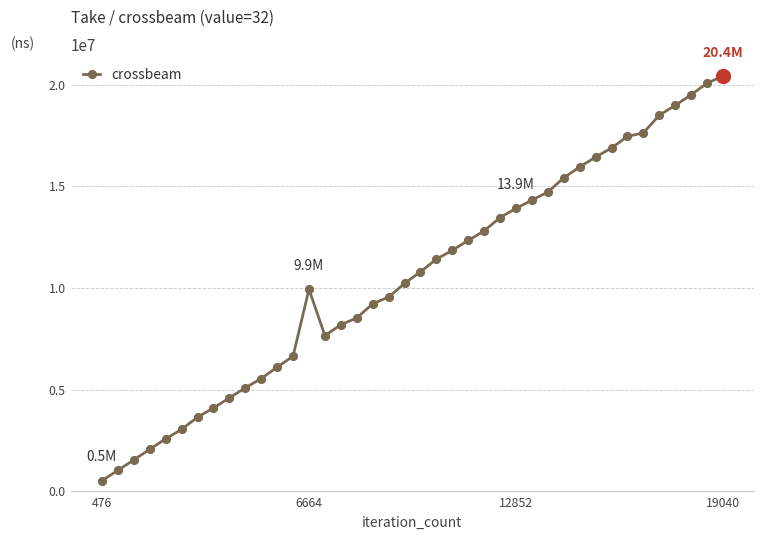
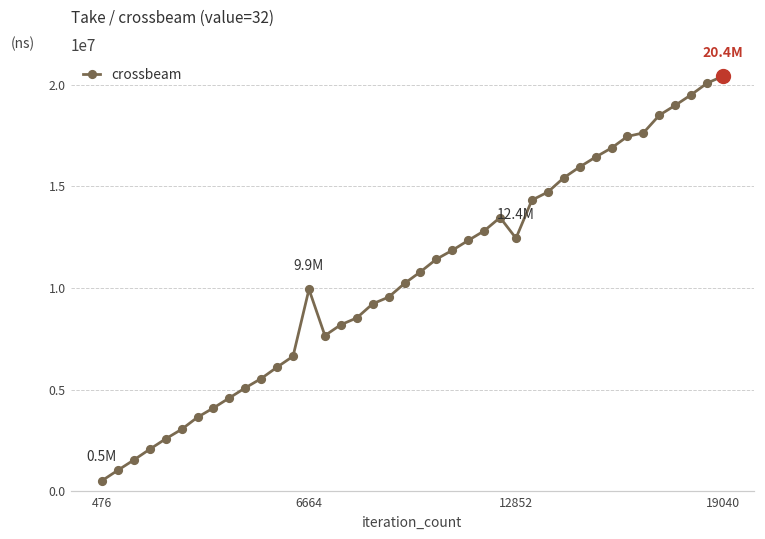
  {
    "crossbeam": {
      "476": "0.5M",
      "6664": "9.9M",
-     "12852": "13.9M"
+     "12852": "12.4M"
    }
  }
